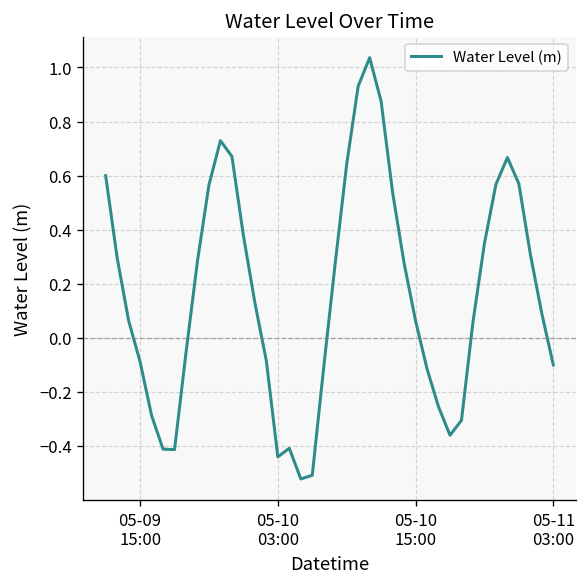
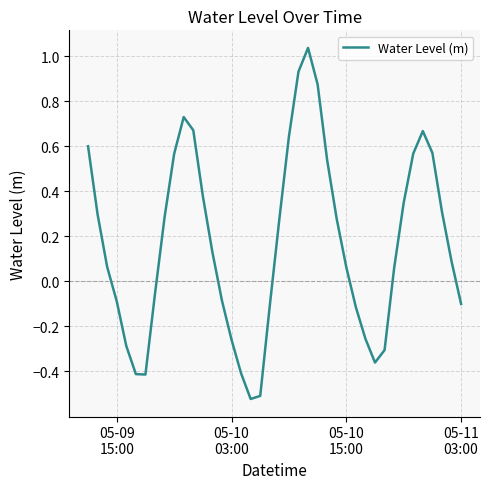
  {
    "05-09 15:00": -0.09,
-   "05-10 03:00": -0.44,
+   "05-10 03:00": -0.26,
    "05-10 15:00": 0.06,
    "05-11 03:00": -0.10
  }
